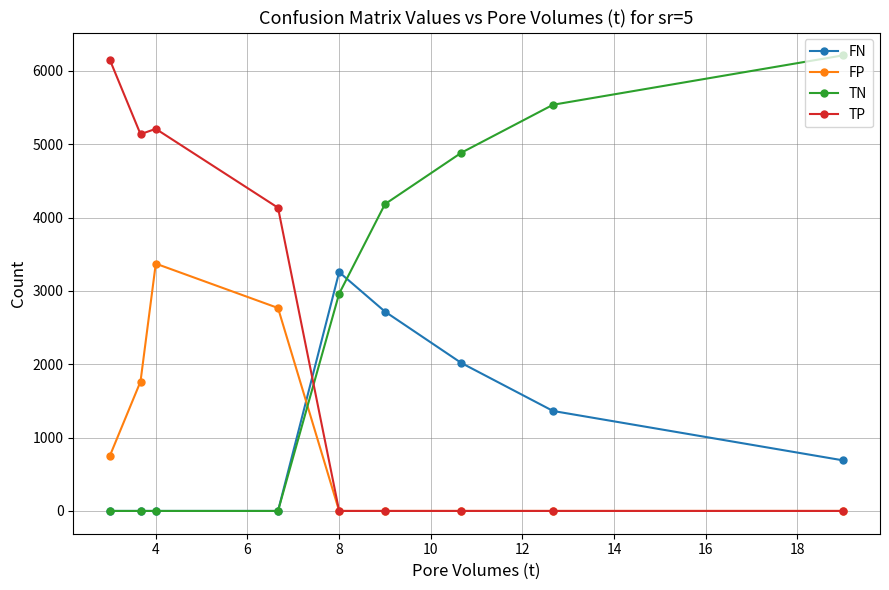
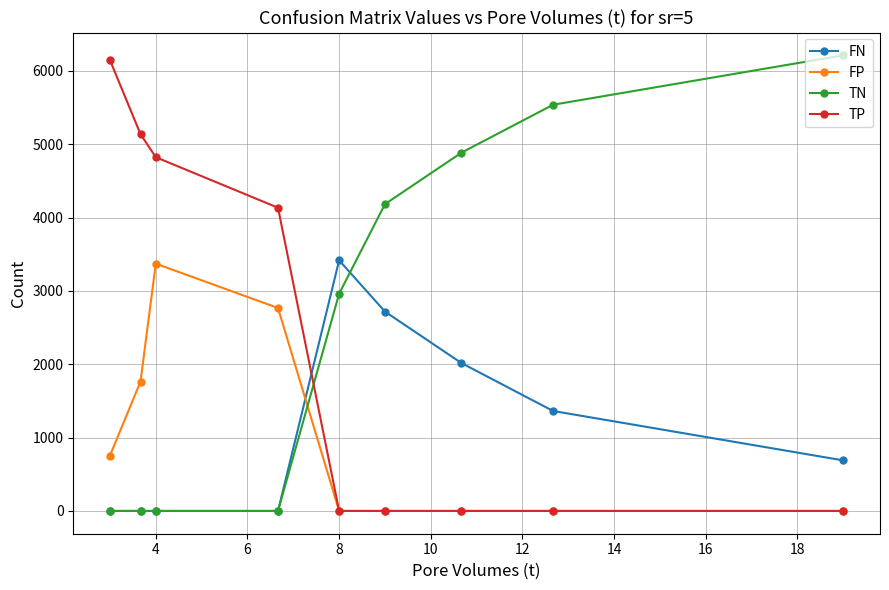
  {
    "FN": {
-     "8": 3300
+     "8": 3400
    },
    "FP": {
      "4": 3400
    },
    "TN": {
      "8": 3000
    },
    "TP": {
-     "4": 5200
+     "4": 4800
    }
  }
